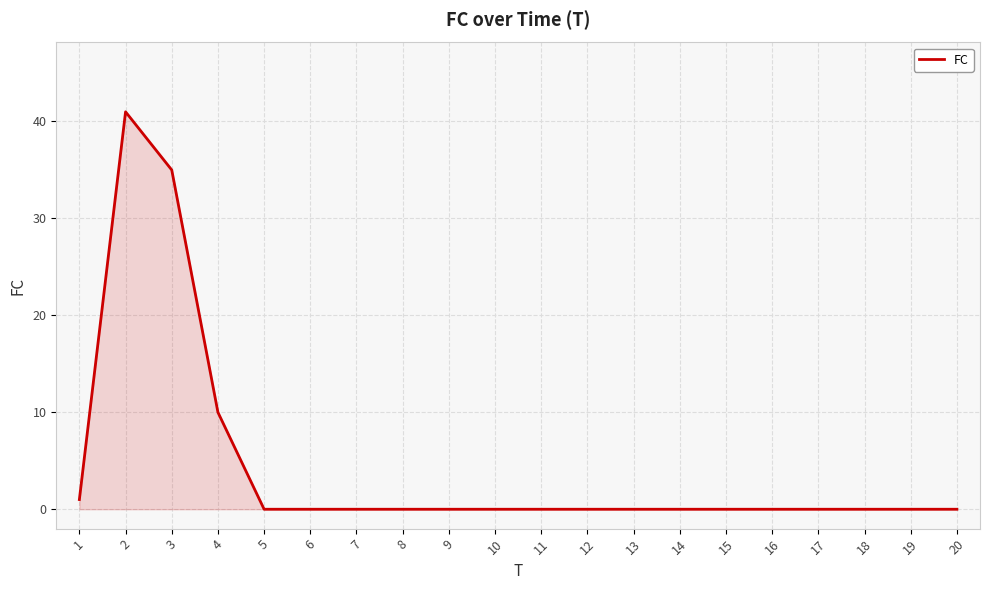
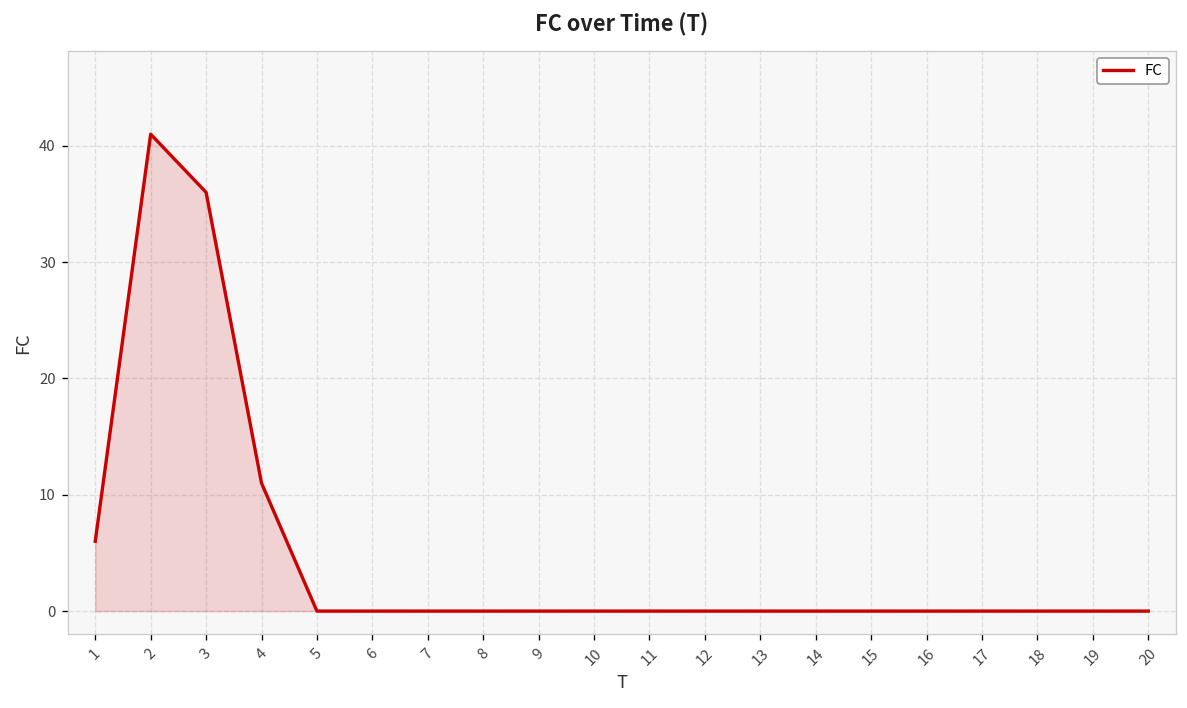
  {
-   "1": 1,
+   "1": 6,
    "2": 41,
-   "3": 35,
-   "4": 10,
+   "3": 36,
+   "4": 11,
    "5": 0,
    "6": 0,
    "7": 0,
    "8": 0,
    "9": 0,
    "10": 0,
    "11": 0,
    "12": 0,
    "13": 0,
    "14": 0,
    "15": 0,
    "16": 0,
    "17": 0,
    "18": 0,
    "19": 0,
    "20": 0
  }
